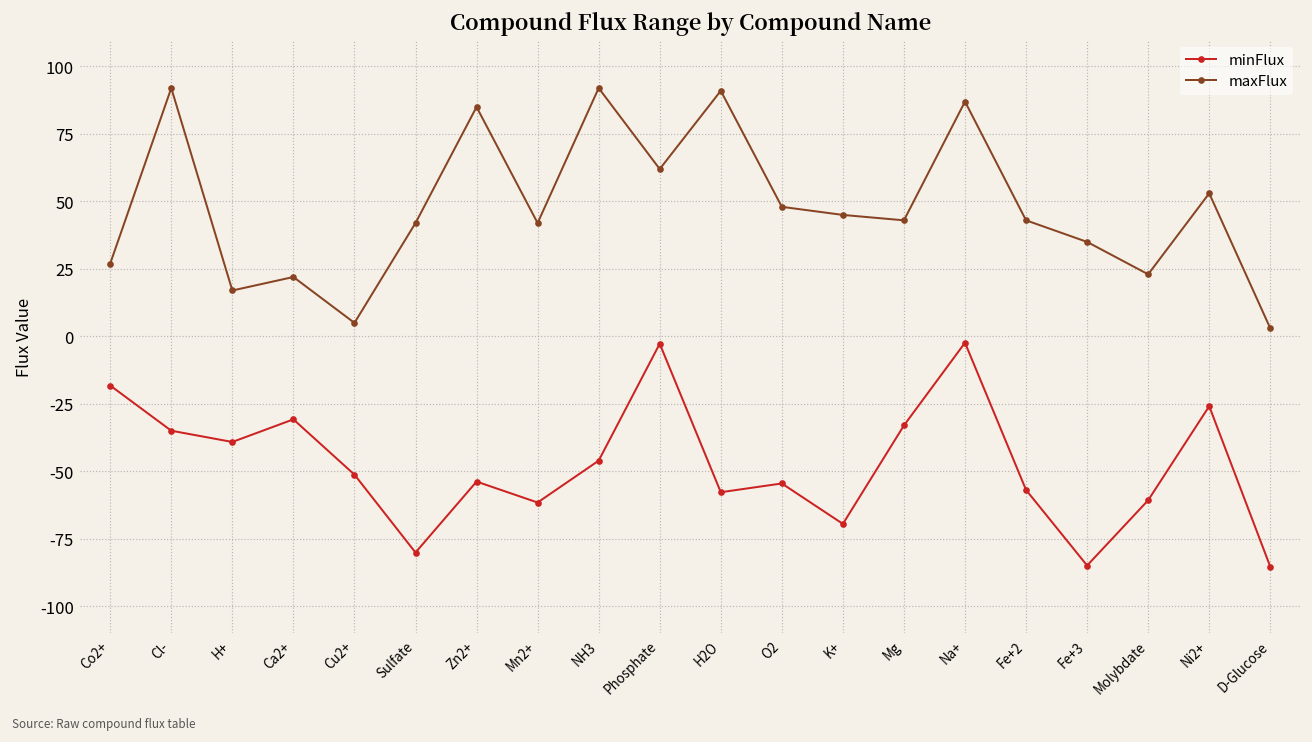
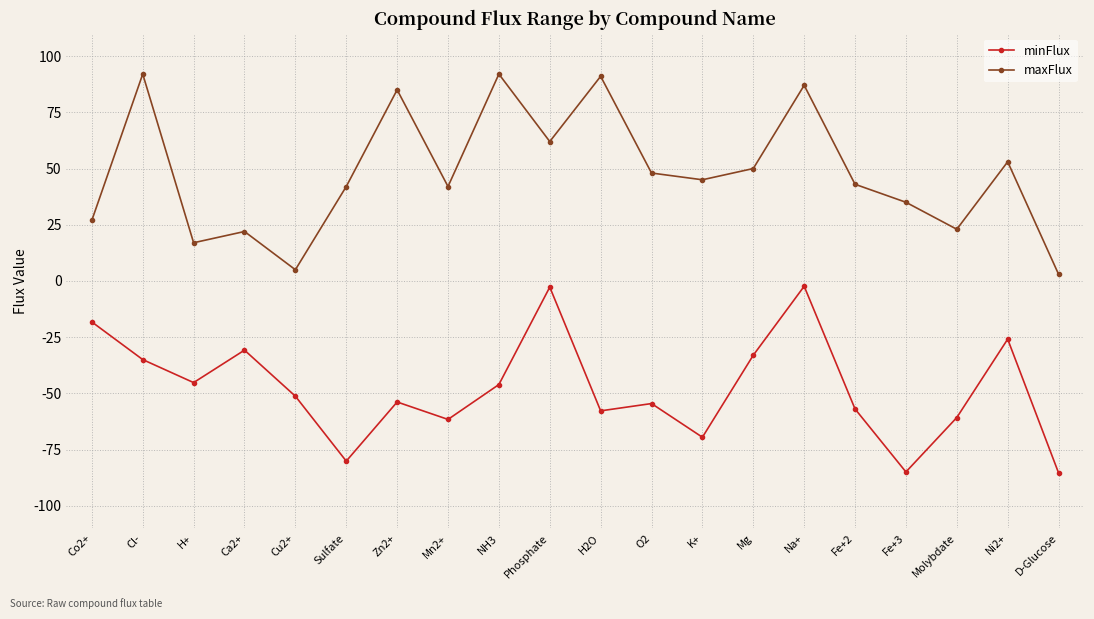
  {
    "minFlux": {
      "Co2+": -18,
      "Cl-": -35,
-     "H+": -39,
+     "H+": -45,
      "Ca2+": -31,
      "Cu2+": -51,
      "Sulfate": -80,
      "Zn2+": -54,
      "Mn2+": -62,
      "NH3": -46,
      "Phosphate": -3,
      "H2O": -58,
      "O2": -55,
      "K+": -69,
      "Mg": -33,
      "Na+": -2,
      "Fe+2": -57,
      "Fe+3": -85,
      "Molybdate": -61,
      "Ni2+": -26,
      "D-Glucose": -85
    },
    "maxFlux": {
      "Co2+": 27,
      "Cl-": 92,
      "H+": 17,
      "Ca2+": 22,
      "Cu2+": 5,
      "Sulfate": 42,
      "Zn2+": 85,
      "Mn2+": 42,
      "NH3": 92,
      "Phosphate": 62,
      "H2O": 91,
      "O2": 48,
      "K+": 45,
-     "Mg": 43,
+     "Mg": 50,
      "Na+": 87,
      "Fe+2": 43,
      "Fe+3": 35,
      "Molybdate": 23,
      "Ni2+": 53,
      "D-Glucose": 3
    }
  }
